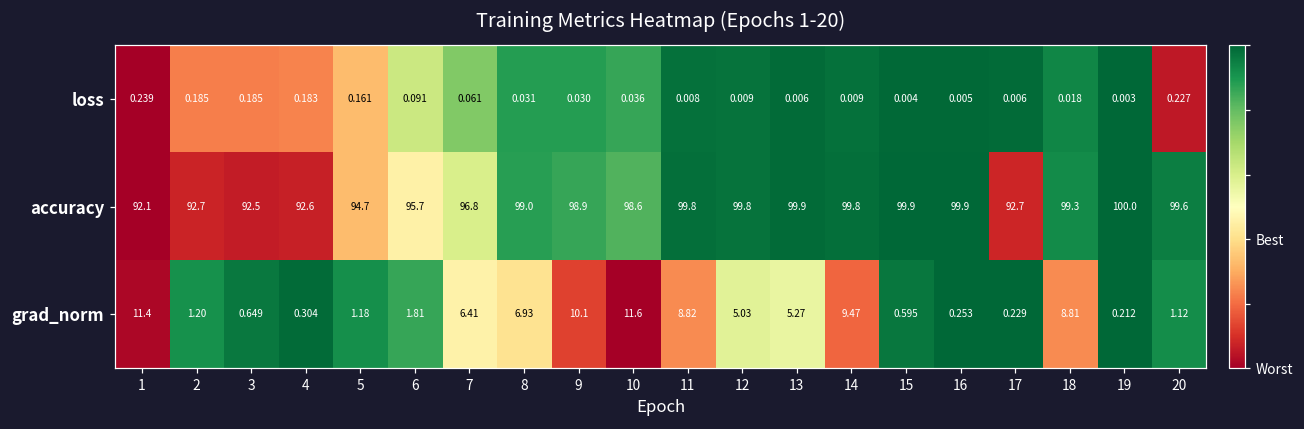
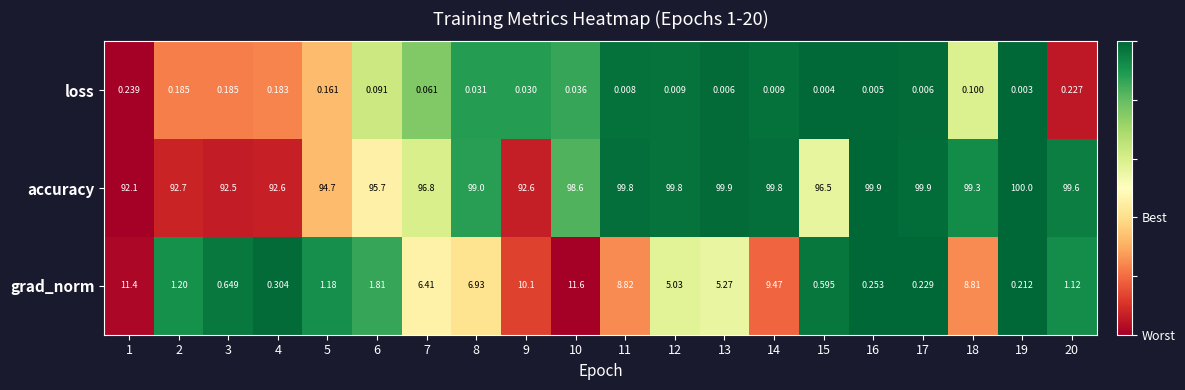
  {
    "loss": {
      "1": 0.239,
      "2": 0.185,
      "3": 0.185,
      "4": 0.183,
      "5": 0.161,
      "6": 0.091,
      "7": 0.061,
      "8": 0.031,
      "9": 0.030,
      "10": 0.036,
      "11": 0.008,
      "12": 0.009,
      "13": 0.006,
      "14": 0.009,
      "15": 0.004,
      "16": 0.005,
      "17": 0.006,
-     "18": 0.018,
+     "18": 0.100,
      "19": 0.003,
      "20": 0.227
    },
    "accuracy": {
      "1": 92.1,
      "2": 92.7,
      "3": 92.5,
      "4": 92.6,
      "5": 94.7,
      "6": 95.7,
      "7": 96.8,
      "8": 99.0,
-     "9": 98.9,
+     "9": 92.6,
      "10": 98.6,
      "11": 99.8,
      "12": 99.8,
      "13": 99.9,
      "14": 99.8,
-     "15": 99.9,
+     "15": 96.5,
      "16": 99.9,
-     "17": 92.7,
+     "17": 99.9,
      "18": 99.3,
      "19": 100.0,
      "20": 99.6
    },
    "grad_norm": {
      "1": 11.4,
      "2": 1.20,
      "3": 0.649,
      "4": 0.304,
      "5": 1.18,
      "6": 1.81,
      "7": 6.41,
      "8": 6.93,
      "9": 10.1,
      "10": 11.6,
      "11": 8.82,
      "12": 5.03,
      "13": 5.27,
      "14": 9.47,
      "15": 0.595,
      "16": 0.253,
      "17": 0.229,
      "18": 8.81,
      "19": 0.212,
      "20": 1.12
    }
  }
